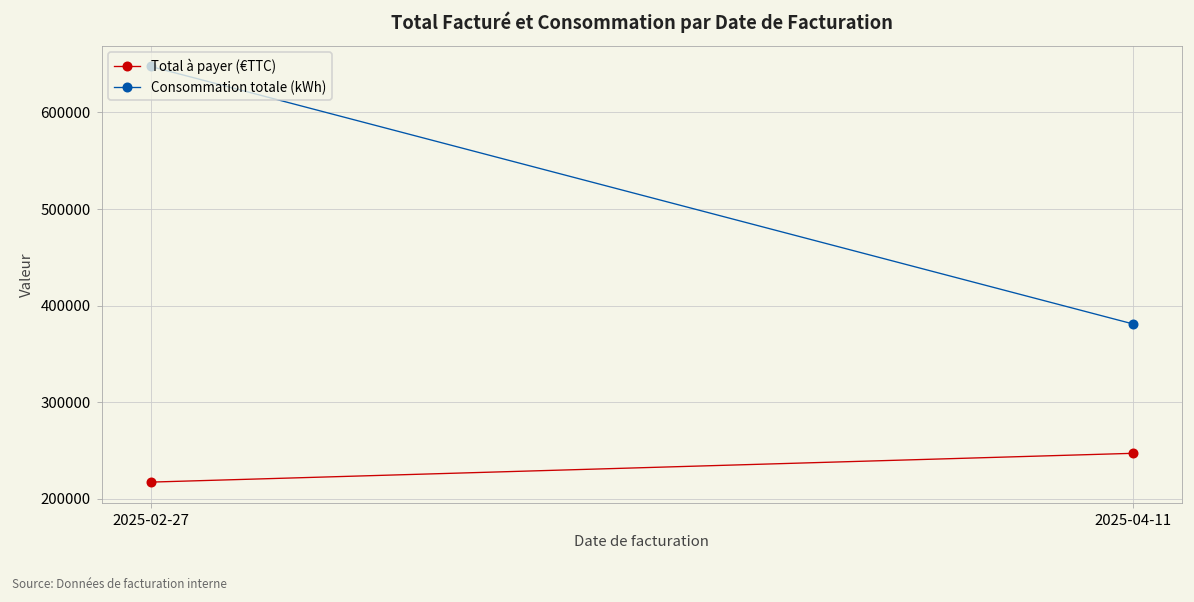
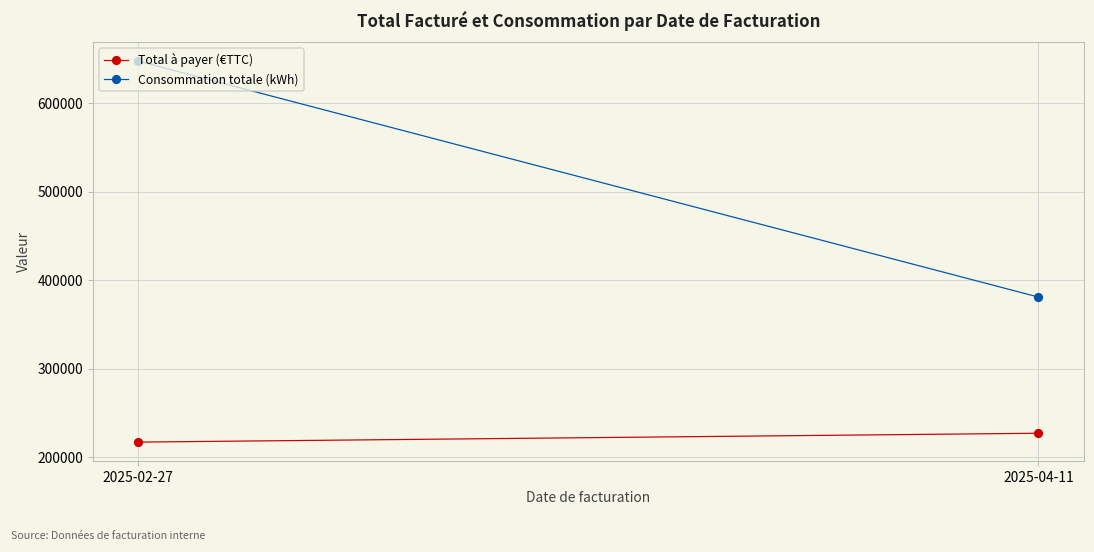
  {
    "Total à payer (€TTC)": {
      "2025-02-27": 220000,
-     "2025-04-11": 250000
+     "2025-04-11": 230000
    },
    "Consommation totale (kWh)": {
      "2025-04-11": 380000
    }
  }
